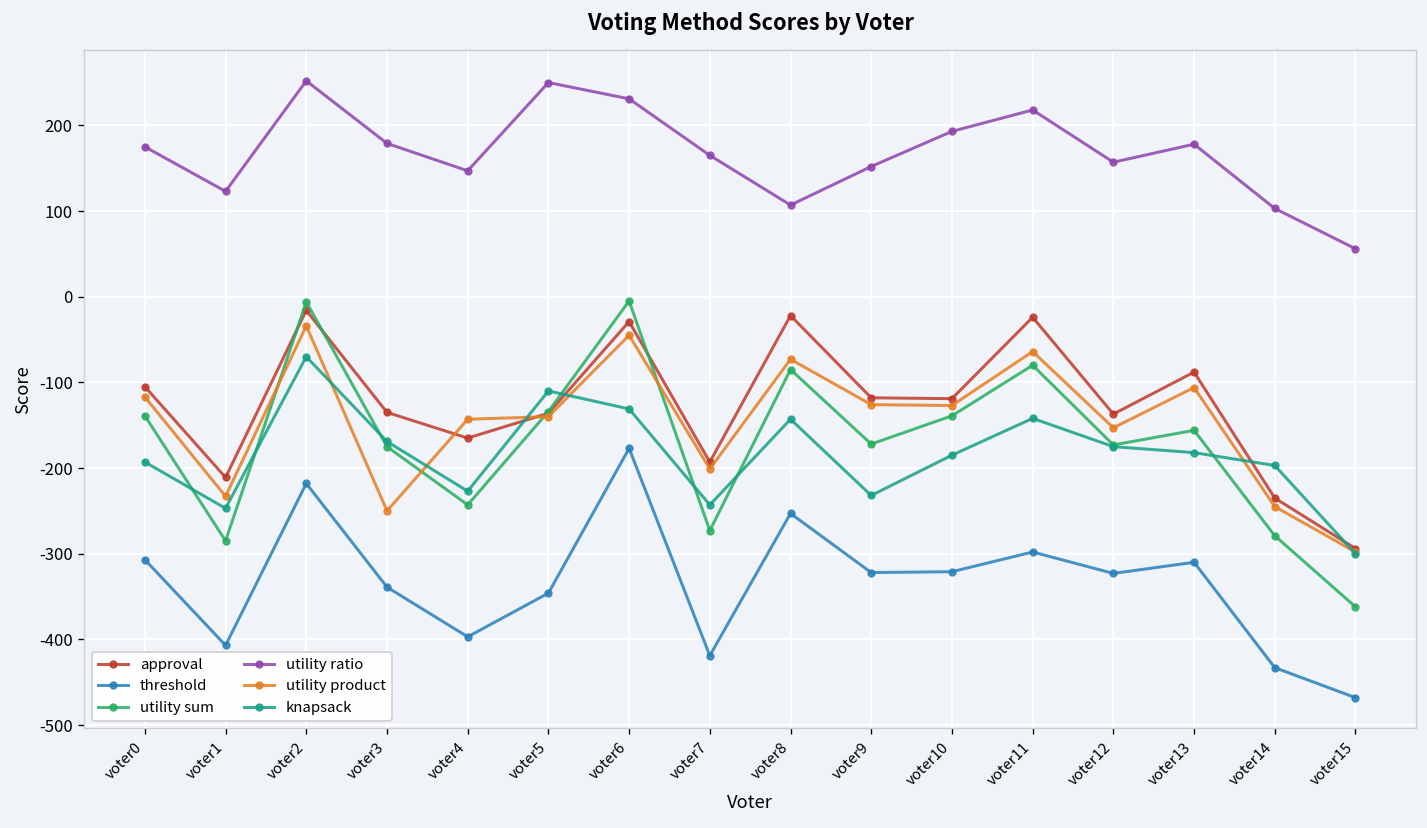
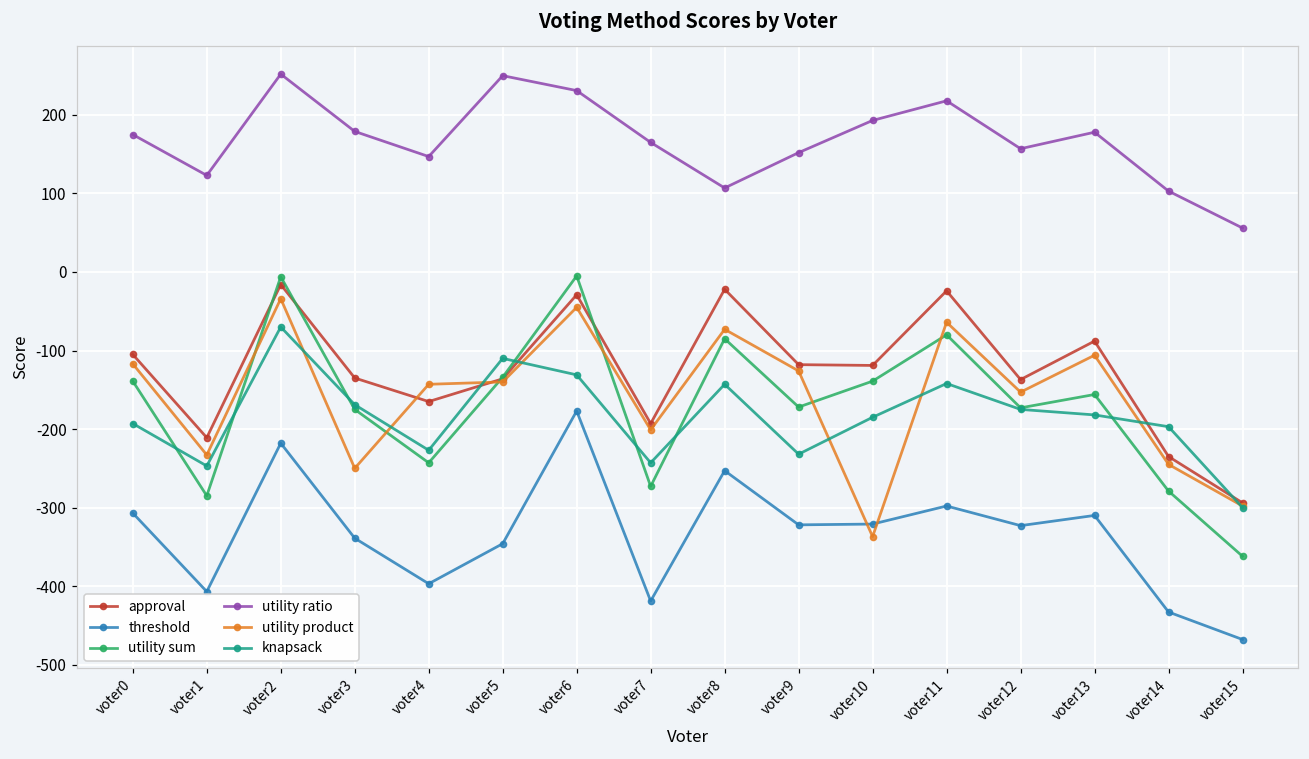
  {
    "approval": {
      "voter0": -110,
      "voter1": -210,
      "voter2": -20,
      "voter3": -140,
      "voter4": -170,
      "voter6": -30,
      "voter7": -190,
      "voter8": -20,
      "voter9": -120,
      "voter10": -120,
      "voter11": -20,
      "voter12": -140,
      "voter13": -90,
      "voter14": -240,
      "voter15": -290
    },
    "threshold": {
      "voter0": -310,
      "voter1": -410,
      "voter2": -220,
      "voter3": -340,
      "voter4": -400,
      "voter5": -350,
      "voter6": -180,
      "voter7": -420,
      "voter8": -250,
      "voter9": -320,
      "voter10": -320,
      "voter11": -300,
      "voter12": -320,
      "voter13": -310,
      "voter14": -430,
      "voter15": -470
    },
    "utility ratio": {
      "voter0": 180,
      "voter1": 120,
      "voter2": 250,
      "voter3": 180,
      "voter4": 150,
      "voter5": 250,
      "voter6": 230,
      "voter7": 170,
      "voter8": 110,
      "voter9": 150,
      "voter10": 190,
      "voter11": 220,
      "voter12": 160,
      "voter13": 180,
      "voter14": 100,
      "voter15": 60
    },
    "utility product": {
      "voter0": -120,
      "voter1": -230,
      "voter2": -30,
      "voter3": -250,
      "voter4": -140,
      "voter5": -140,
      "voter6": -50,
      "voter7": -200,
      "voter8": -70,
      "voter9": -130,
-     "voter10": -130,
+     "voter10": -340,
      "voter11": -60,
      "voter12": -150,
      "voter13": -110,
      "voter14": -250
    }
  }
